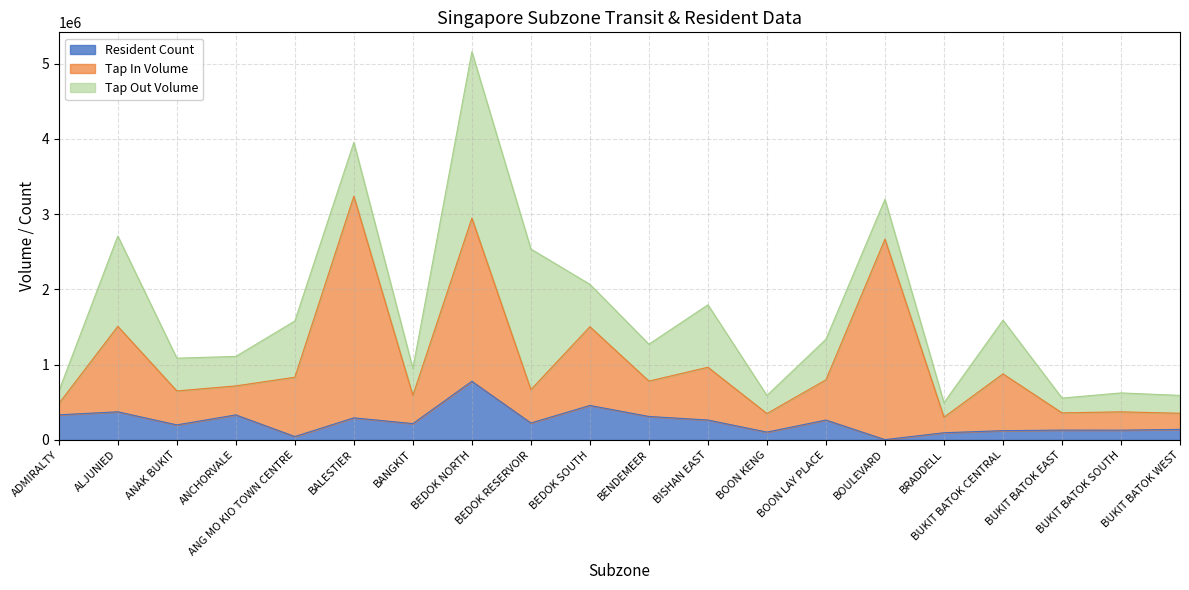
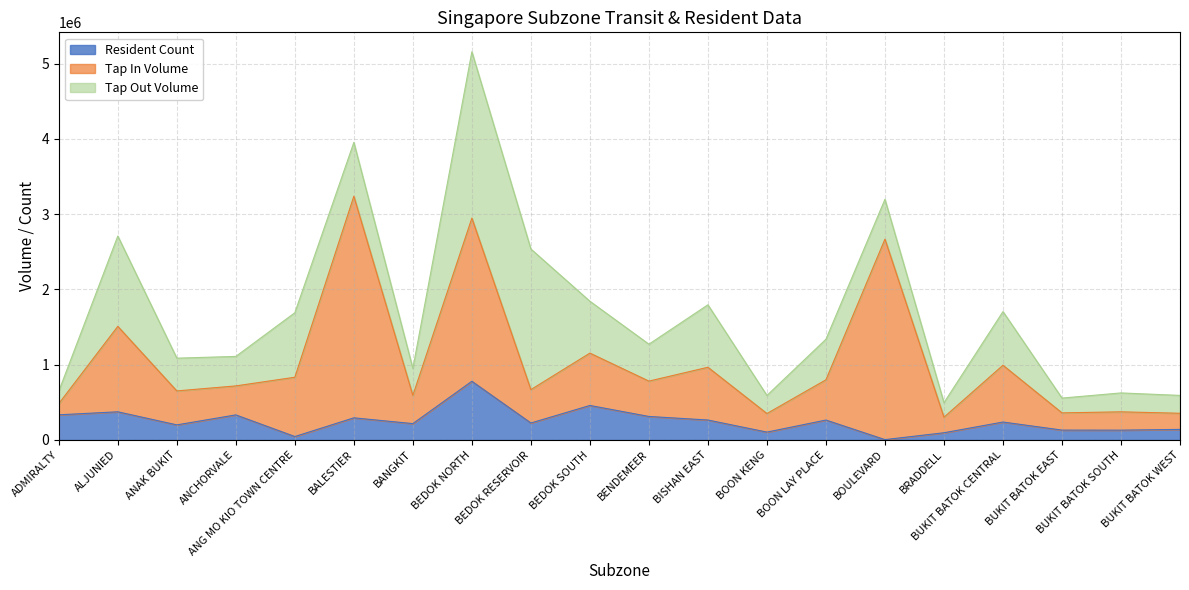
  {
    "Resident Count": {
      "ADMIRALTY": 300000,
      "ALJUNIED": 400000,
      "ANAK BUKIT": 200000,
      "ANCHORVALE": 300000,
      "ANG MO KIO TOWN CENTRE": 0,
      "BALESTIER": 300000,
      "BANGKIT": 200000,
      "BEDOK NORTH": 800000,
      "BEDOK RESERVOIR": 200000,
      "BEDOK SOUTH": 500000,
      "BENDEMEER": 300000,
      "BISHAN EAST": 300000,
      "BOON KENG": 100000,
      "BOON LAY PLACE": 300000,
      "BOULEVARD": 0,
      "BRADDELL": 100000,
-     "BUKIT BATOK CENTRAL": 100000,
+     "BUKIT BATOK CENTRAL": 200000,
      "BUKIT BATOK EAST": 100000,
      "BUKIT BATOK SOUTH": 100000,
      "BUKIT BATOK WEST": 100000
    },
    "Tap In Volume": {
      "ADMIRALTY": 100000,
      "ALJUNIED": 1100000,
      "ANAK BUKIT": 500000,
      "ANCHORVALE": 400000,
      "ANG MO KIO TOWN CENTRE": 800000,
      "BALESTIER": 2900000,
      "BANGKIT": 400000,
      "BEDOK NORTH": 2200000,
      "BEDOK RESERVOIR": 400000,
-     "BEDOK SOUTH": 1000000,
+     "BEDOK SOUTH": 700000,
      "BENDEMEER": 500000,
      "BISHAN EAST": 700000,
      "BOON KENG": 200000,
      "BOON LAY PLACE": 500000,
      "BOULEVARD": 2700000,
      "BRADDELL": 200000,
      "BUKIT BATOK CENTRAL": 800000,
      "BUKIT BATOK EAST": 200000,
      "BUKIT BATOK SOUTH": 200000,
      "BUKIT BATOK WEST": 200000
    },
    "Tap Out Volume": {
      "ADMIRALTY": 200000,
      "ALJUNIED": 1200000,
      "ANAK BUKIT": 400000,
      "ANCHORVALE": 400000,
-     "ANG MO KIO TOWN CENTRE": 700000,
+     "ANG MO KIO TOWN CENTRE": 900000,
      "BALESTIER": 700000,
      "BANGKIT": 400000,
      "BEDOK NORTH": 2200000,
      "BEDOK RESERVOIR": 1900000,
-     "BEDOK SOUTH": 600000,
+     "BEDOK SOUTH": 700000,
      "BENDEMEER": 500000,
      "BISHAN EAST": 800000,
      "BOON KENG": 200000,
      "BOON LAY PLACE": 500000,
      "BOULEVARD": 500000,
      "BRADDELL": 200000,
      "BUKIT BATOK CENTRAL": 700000,
      "BUKIT BATOK EAST": 200000,
      "BUKIT BATOK SOUTH": 300000,
      "BUKIT BATOK WEST": 200000
    }
  }
